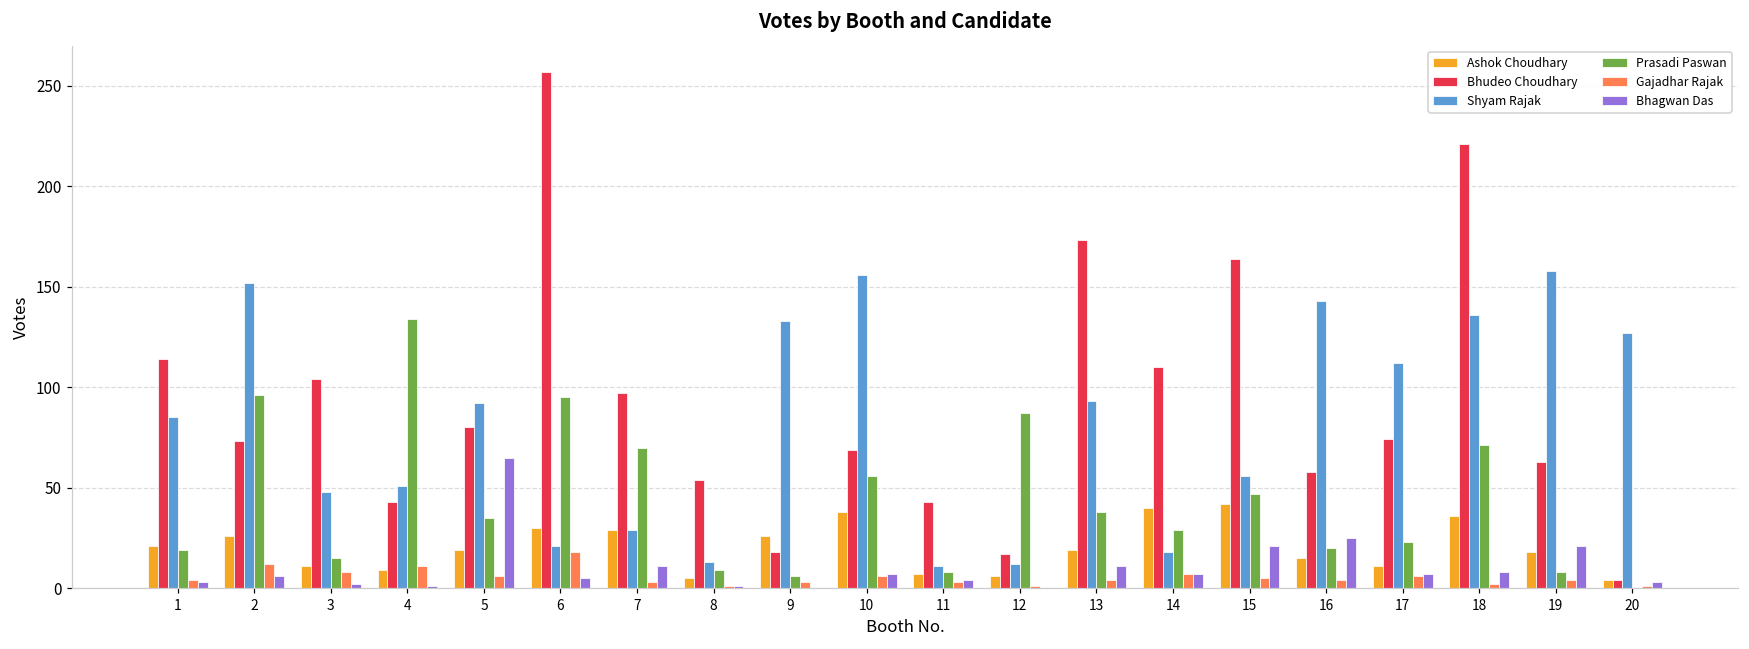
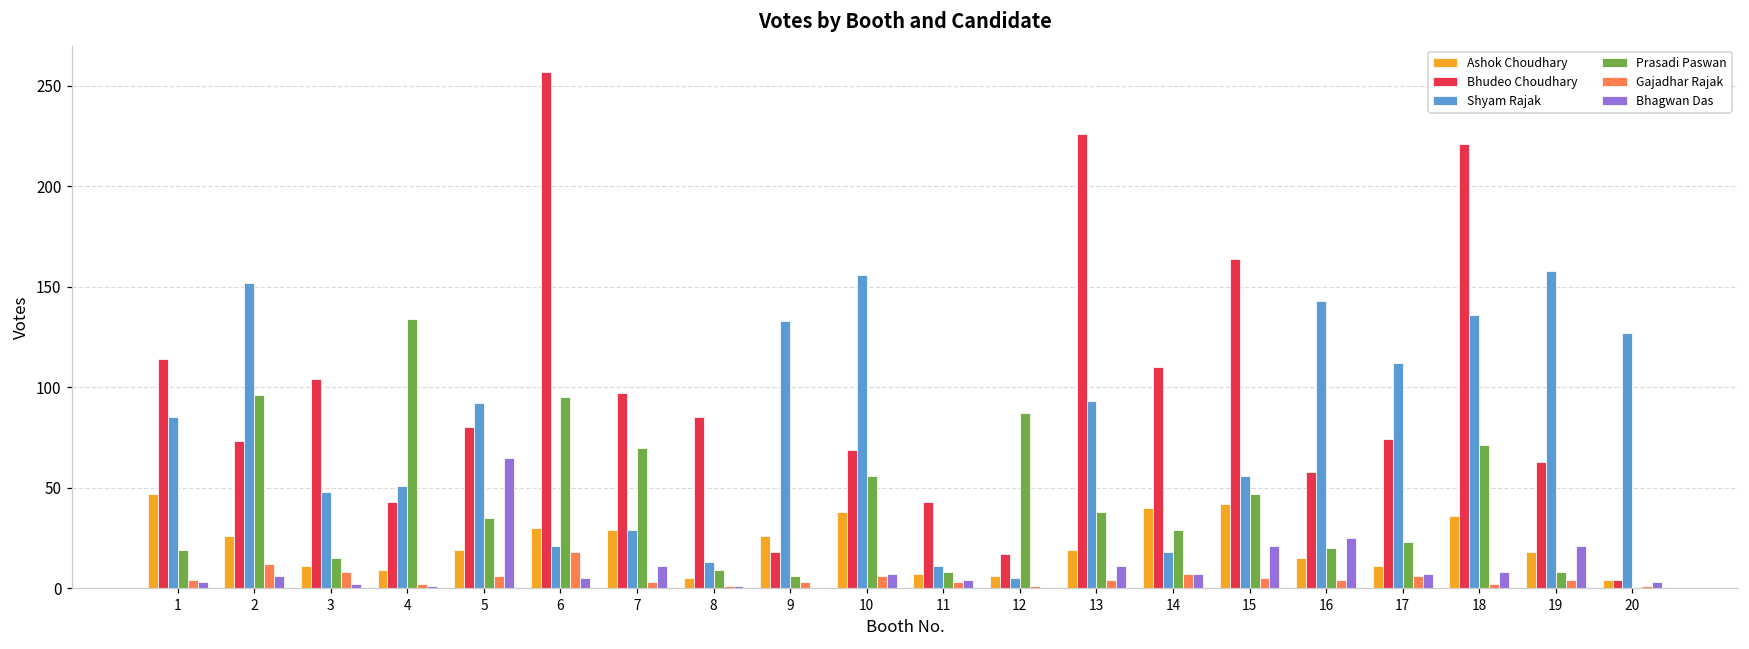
  {
    "Ashok Choudhary": {
-     "1": 21,
+     "1": 47,
      "2": 26,
      "3": 11,
      "4": 9,
      "5": 19,
      "6": 30,
      "7": 29,
      "8": 5,
      "9": 26,
      "10": 38,
      "11": 7,
      "12": 6,
      "13": 19,
      "14": 40,
      "15": 42,
      "16": 15,
      "17": 11,
      "18": 36,
      "19": 18,
      "20": 4
    },
    "Bhudeo Choudhary": {
      "1": 114,
      "2": 73,
      "3": 104,
      "4": 43,
      "5": 80,
      "6": 257,
      "7": 97,
-     "8": 54,
+     "8": 85,
      "9": 18,
      "10": 69,
      "11": 43,
      "12": 17,
-     "13": 173,
+     "13": 226,
      "14": 110,
      "15": 164,
      "16": 58,
      "17": 74,
      "18": 221,
      "19": 63,
      "20": 4
    },
    "Shyam Rajak": {
      "1": 85,
      "2": 152,
      "3": 48,
      "4": 51,
      "5": 92,
      "6": 21,
      "7": 29,
      "8": 13,
      "9": 133,
      "10": 156,
      "11": 11,
-     "12": 12,
+     "12": 5,
      "13": 93,
      "14": 18,
      "15": 56,
      "16": 143,
      "17": 112,
      "18": 136,
      "19": 158,
      "20": 127
    },
    "Prasadi Paswan": {
      "1": 19,
      "2": 96,
      "3": 15,
      "4": 134,
      "5": 35,
      "6": 95,
      "7": 70,
      "8": 9,
      "9": 6,
      "10": 56,
      "11": 8,
      "12": 87,
      "13": 38,
      "14": 29,
      "15": 47,
      "16": 20,
      "17": 23,
      "18": 71,
      "19": 8,
      "20": 0
    },
    "Gajadhar Rajak": {
      "1": 4,
      "2": 12,
      "3": 8,
-     "4": 11,
+     "4": 2,
      "5": 6,
      "6": 18,
      "7": 3,
      "9": 3,
      "10": 6,
      "11": 3,
      "13": 4,
      "14": 7,
      "15": 5,
      "16": 4,
      "17": 6,
      "18": 2,
      "19": 4
    },
    "Bhagwan Das": {
      "1": 3,
      "2": 6,
      "3": 2,
      "5": 65,
      "6": 5,
      "7": 11,
      "9": 0,
      "10": 7,
      "11": 4,
      "12": 0,
      "13": 11,
      "14": 7,
      "15": 21,
      "16": 25,
      "17": 7,
      "18": 8,
      "19": 21,
      "20": 3
    }
  }
